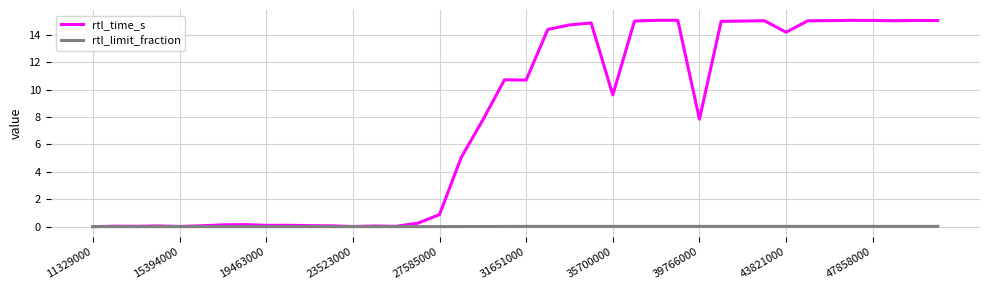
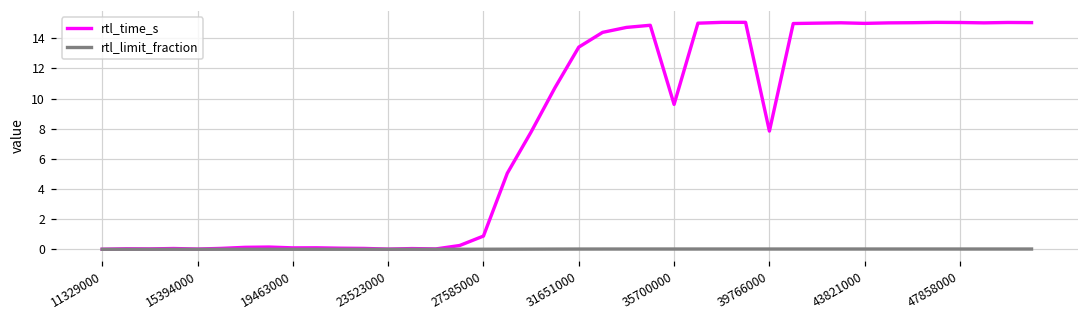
  {
    "rtl_time_s": {
      "27585000": 0.9,
-     "31651000": 10.7,
+     "31651000": 13.4,
      "35700000": 9.6,
      "39766000": 7.8,
-     "43821000": 14.2,
+     "43821000": 15.0,
      "47858000": 15.0
    },
    "rtl_limit_fraction": {
      "27585000": 0.0,
      "31651000": 0.0,
      "35700000": 0.0,
      "39766000": 0.0,
      "43821000": 0.0,
      "47858000": 0.0
    }
  }
